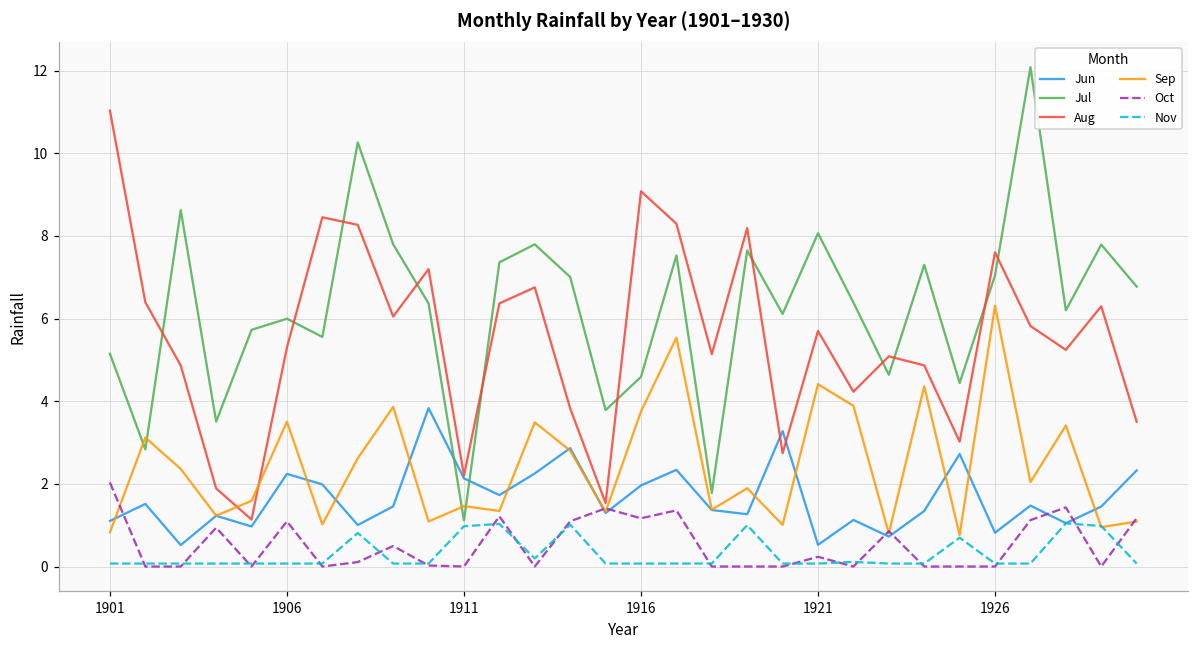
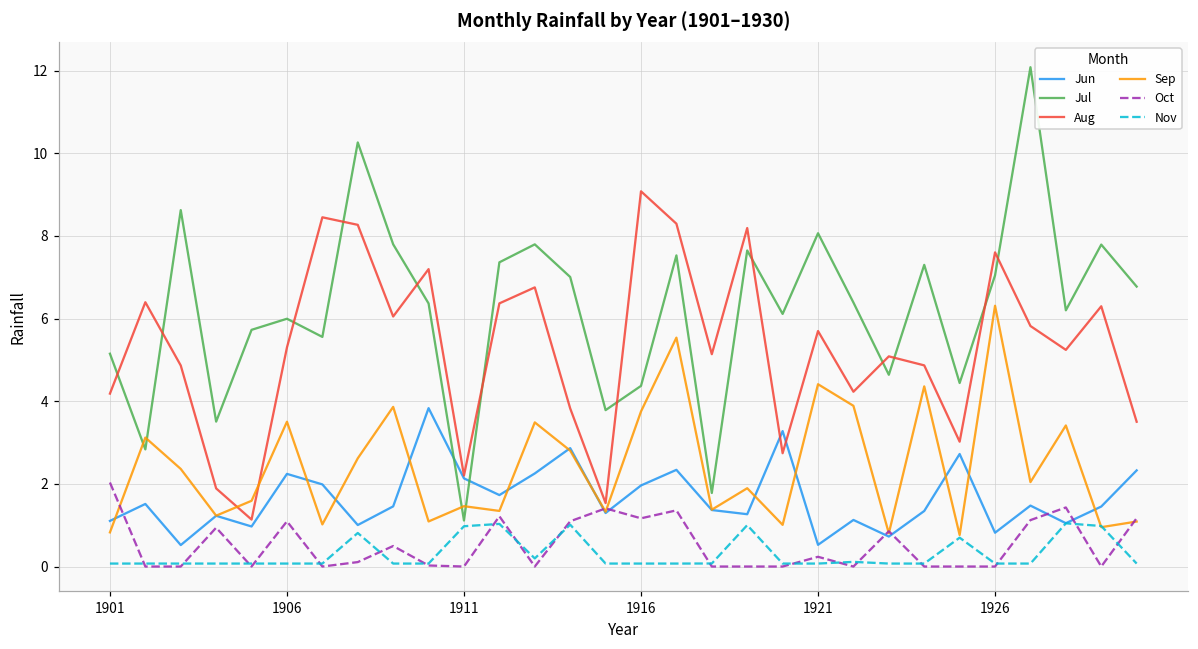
  {
    "Jul": {
      "1901": 5.1,
      "1906": 6.0,
      "1911": 1.1,
-     "1916": 4.6,
+     "1916": 4.4,
      "1921": 8.1,
      "1926": 7.0
    },
    "Aug": {
-     "1901": 11.0,
+     "1901": 4.2,
      "1906": 5.3,
      "1911": 2.2,
      "1916": 9.1,
      "1921": 5.7,
      "1926": 7.6
    },
    "Sep": {
      "1901": 0.8,
      "1906": 3.5,
      "1911": 1.5,
      "1916": 3.8,
      "1921": 4.4,
      "1926": 6.3
    },
    "Oct": {
      "1901": 2.0,
      "1906": 1.1,
      "1911": 0.0,
      "1916": 1.2,
      "1921": 0.2,
      "1926": 0.0
    }
  }
